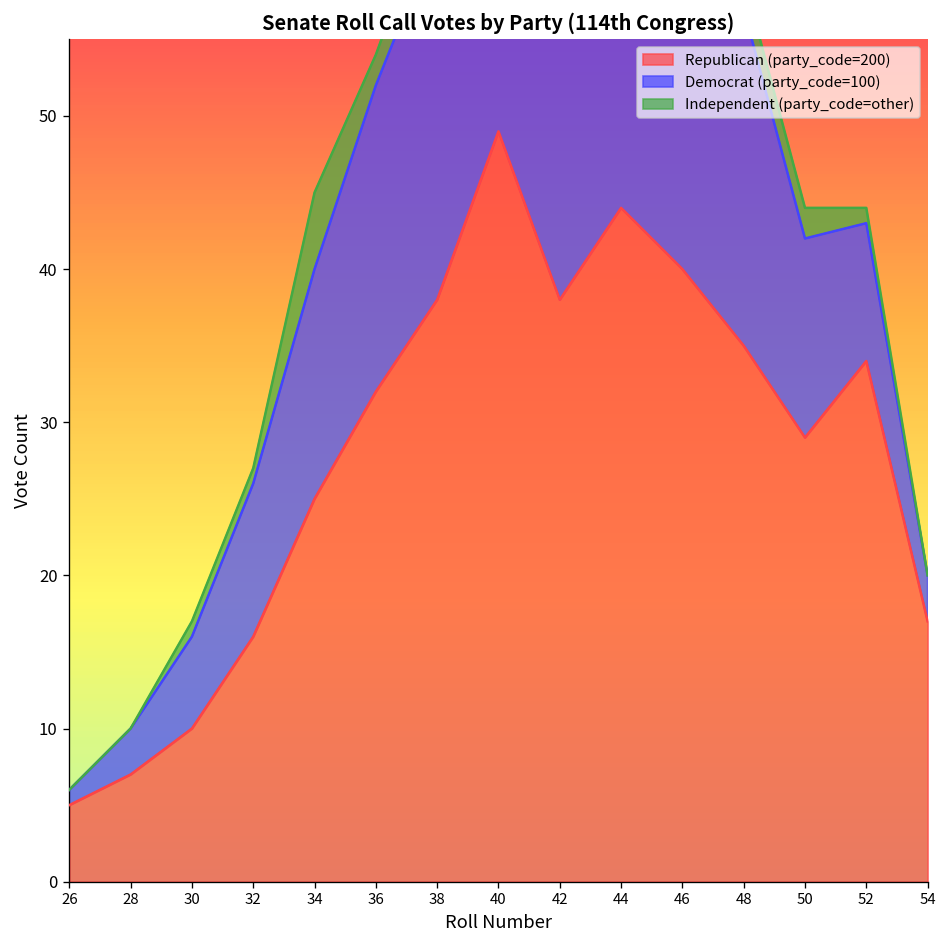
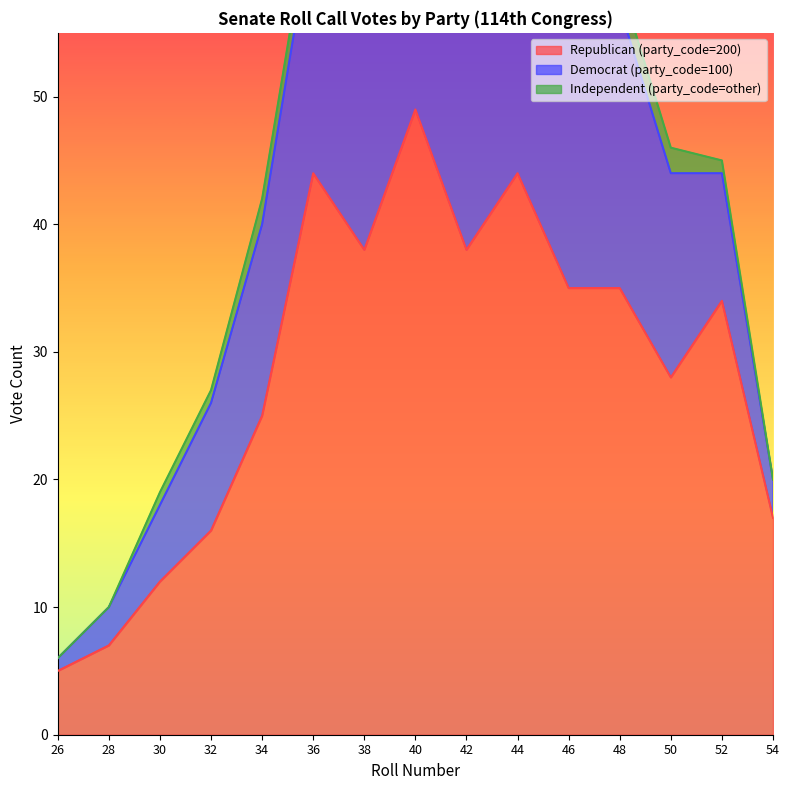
  {
    "Republican (party_code=200)": {
      "26": 5,
      "28": 7,
-     "30": 10,
+     "30": 12,
      "32": 16,
      "34": 25,
-     "36": 32,
+     "36": 44,
      "38": 38,
      "40": 49,
      "42": 38,
      "44": 44,
-     "46": 40,
+     "46": 35,
      "48": 35,
-     "50": 29,
+     "50": 28,
      "52": 34,
      "54": 17
    },
    "Democrat (party_code=100)": {
      "30": 6,
      "32": 10,
      "34": 15,
-     "50": 13,
-     "52": 9
+     "50": 16,
+     "52": 10
    },
    "Independent (party_code=other)": {
      "30": 1,
      "32": 1,
-     "34": 5,
+     "34": 2,
      "50": 2,
      "52": 1
    }
  }
